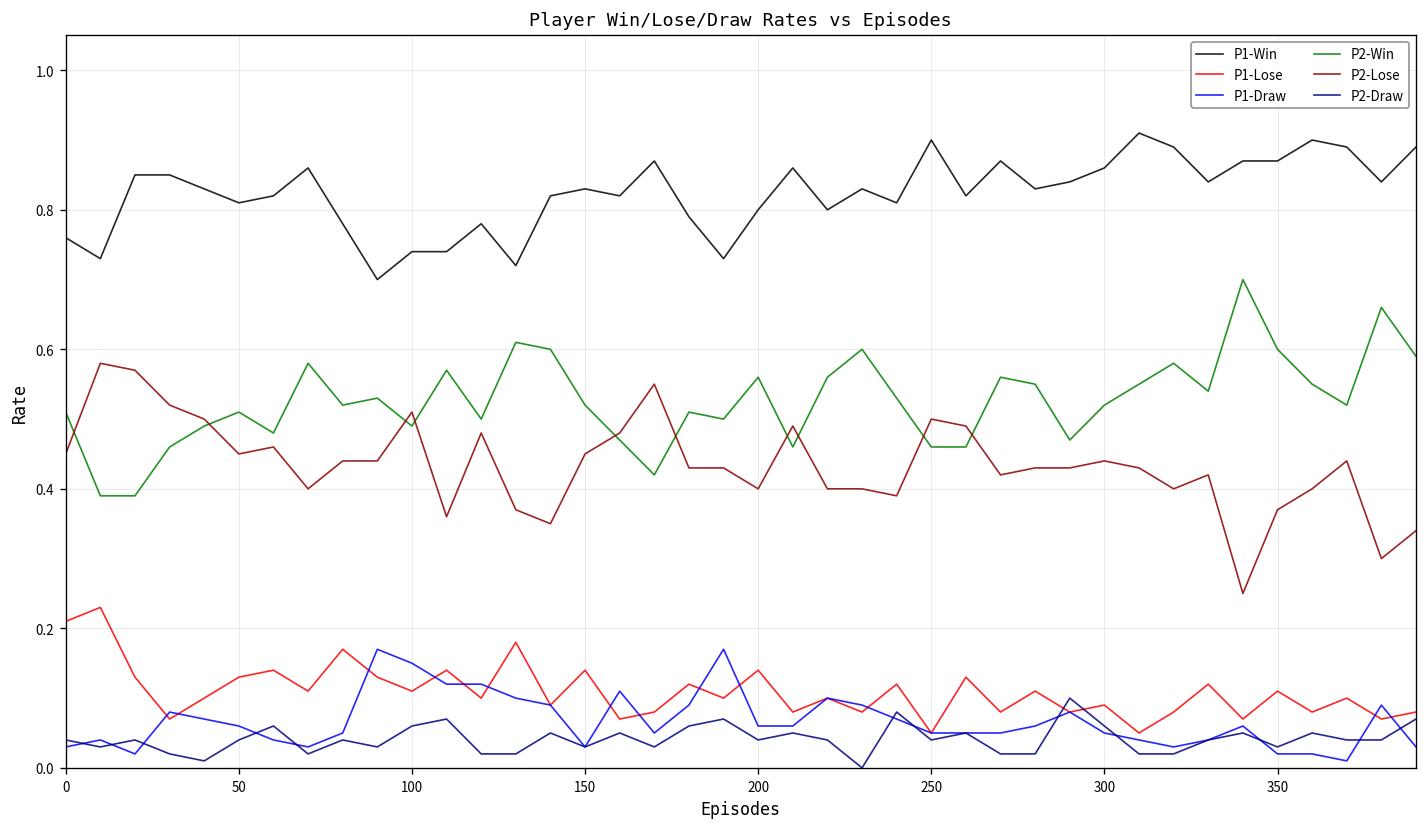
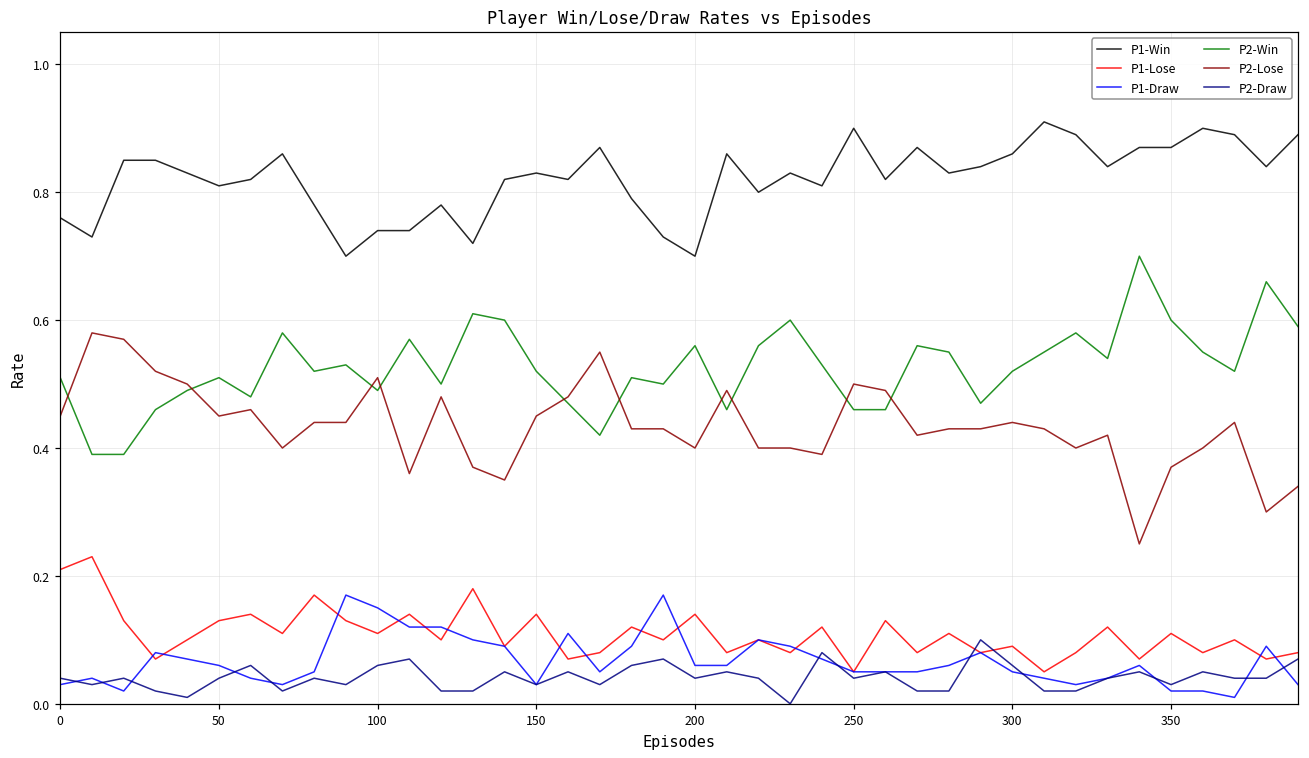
  {
    "P1-Win": {
      "0": 0.76,
      "50": 0.81,
      "100": 0.74,
      "150": 0.83,
-     "200": 0.8,
+     "200": 0.7,
      "250": 0.9,
      "300": 0.86,
      "350": 0.87
    },
    "P1-Lose": {
      "0": 0.21,
      "50": 0.13,
      "100": 0.11,
      "150": 0.14,
      "200": 0.14,
      "300": 0.09,
      "350": 0.11
    },
    "P1-Draw": {
      "0": 0.03,
      "50": 0.06,
      "100": 0.15,
      "200": 0.06,
      "300": 0.05,
      "350": 0.02
    },
    "P2-Win": {
      "0": 0.51,
      "50": 0.51,
      "100": 0.49,
      "150": 0.52,
      "200": 0.56,
      "250": 0.46,
      "300": 0.52,
      "350": 0.6
    },
    "P2-Lose": {
      "0": 0.45,
      "50": 0.45,
      "100": 0.51,
      "150": 0.45,
      "200": 0.4,
      "250": 0.5,
      "300": 0.44,
      "350": 0.37
    },
    "P2-Draw": {
      "0": 0.04,
      "50": 0.04,
      "100": 0.06,
      "200": 0.04,
      "250": 0.04,
      "300": 0.06,
      "350": 0.03
    }
  }
